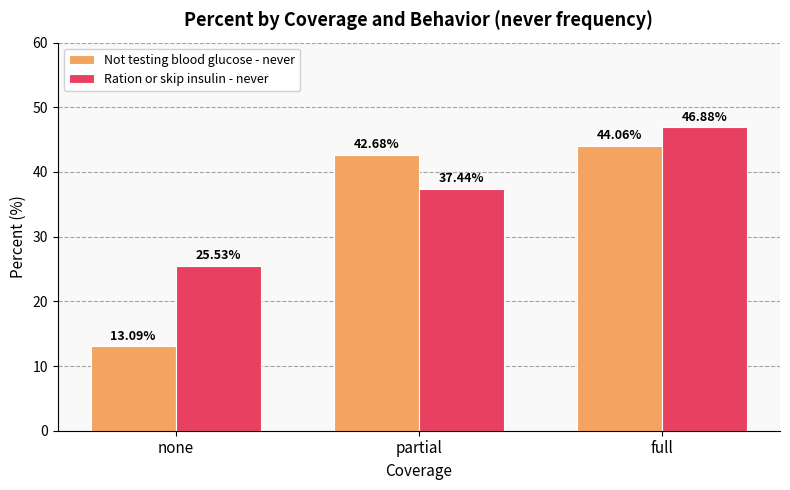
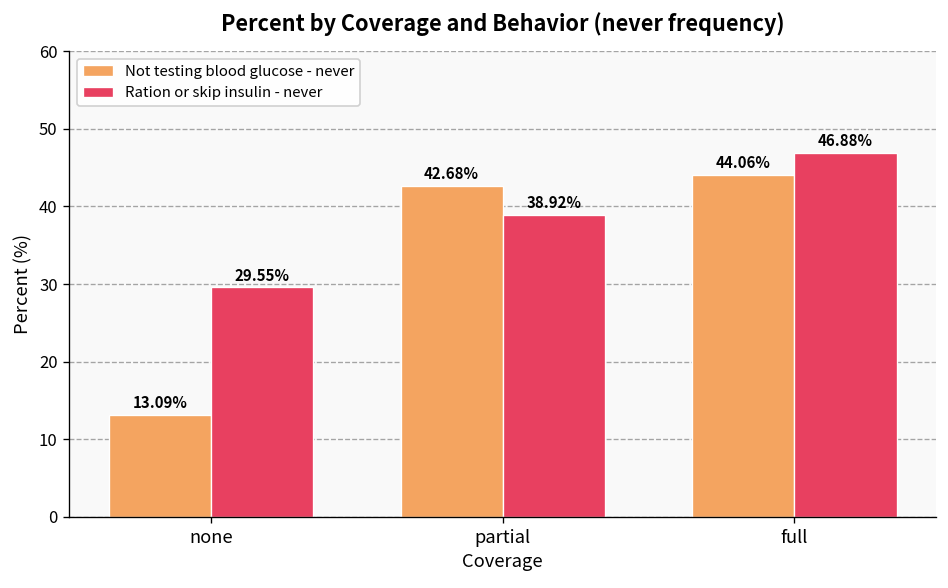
  {
    "Not testing blood glucose - never": {
      "none": "13.09%",
      "partial": "42.68%",
      "full": "44.06%"
    },
    "Ration or skip insulin - never": {
-     "none": "25.53%",
-     "partial": "37.44%",
+     "none": "29.55%",
+     "partial": "38.92%",
      "full": "46.88%"
    }
  }
